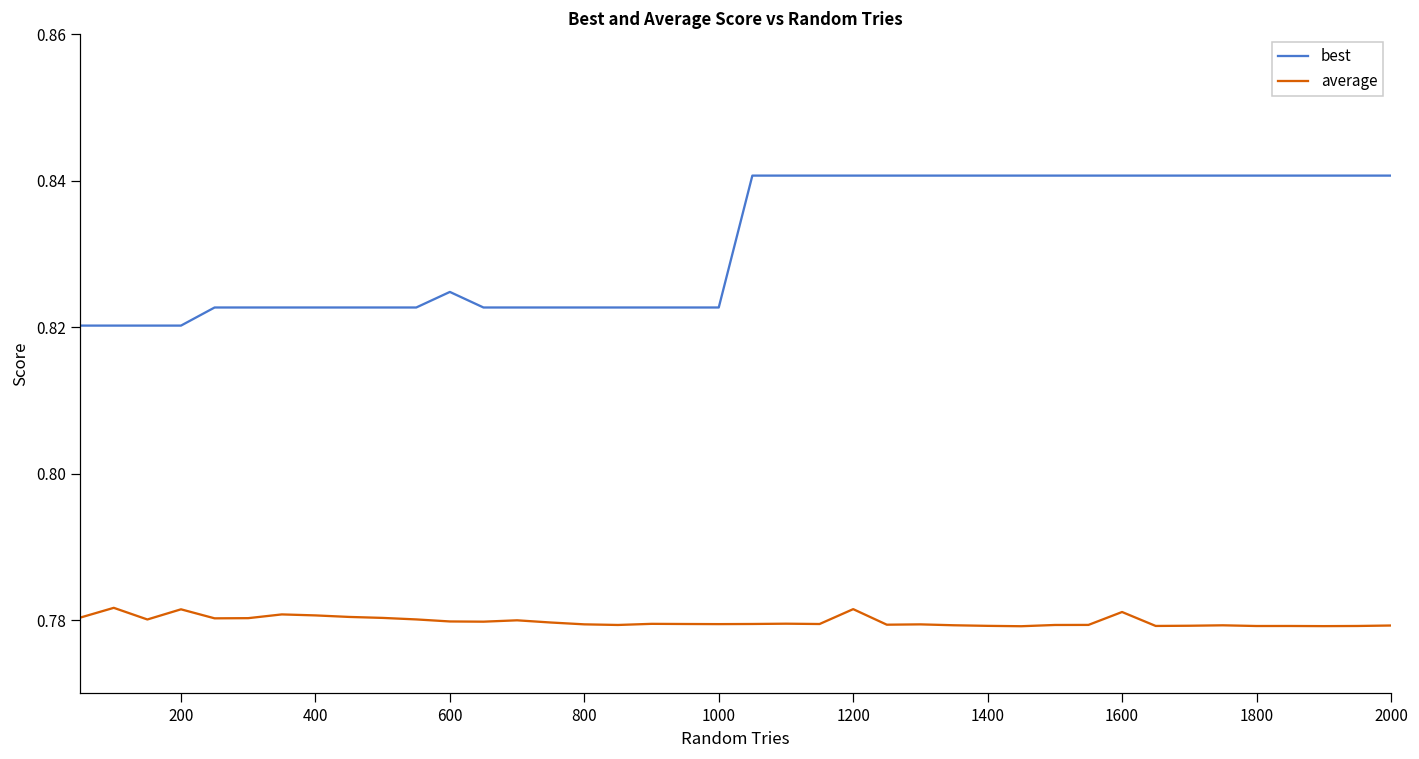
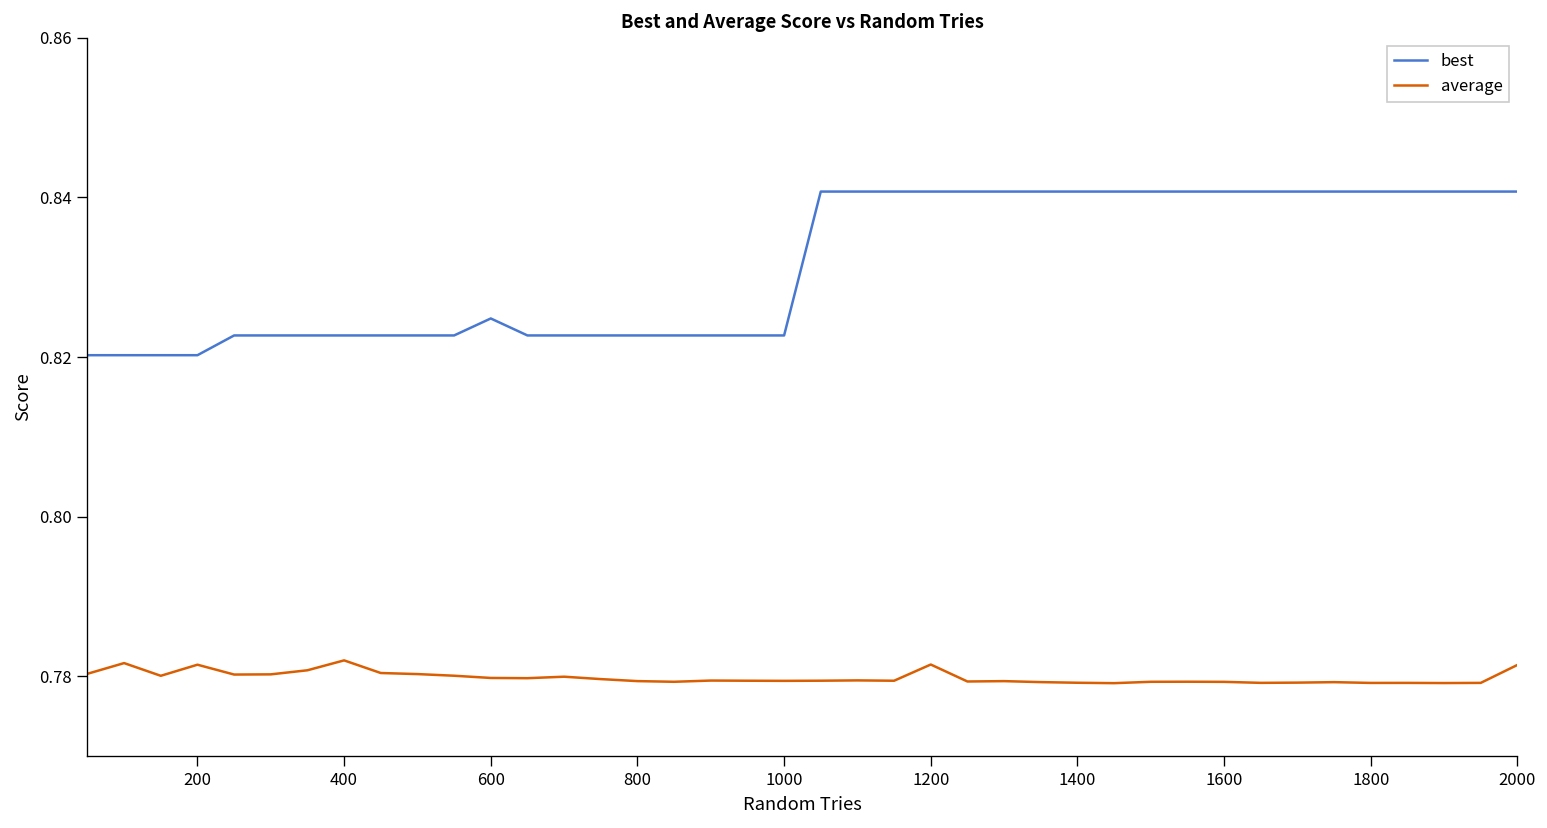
  {
    "best": {
      "200": 0.820,
      "400": 0.823,
      "600": 0.825,
      "800": 0.823,
      "1000": 0.823,
      "1200": 0.841,
      "1400": 0.841,
      "1600": 0.841,
      "1800": 0.841,
      "2000": 0.841
    },
    "average": {
      "200": 0.781,
-     "400": 0.781,
+     "400": 0.782,
      "600": 0.780,
      "800": 0.779,
      "1000": 0.779,
      "1200": 0.781,
      "1400": 0.779,
-     "1600": 0.781,
+     "1600": 0.779,
      "1800": 0.779,
-     "2000": 0.779
+     "2000": 0.781
    }
  }
